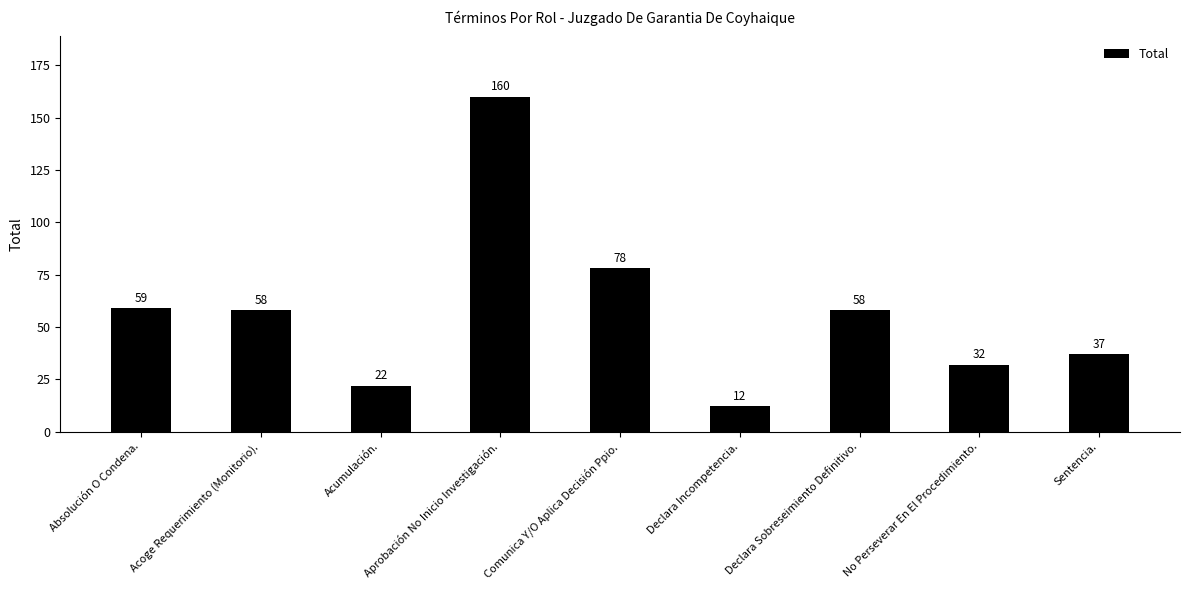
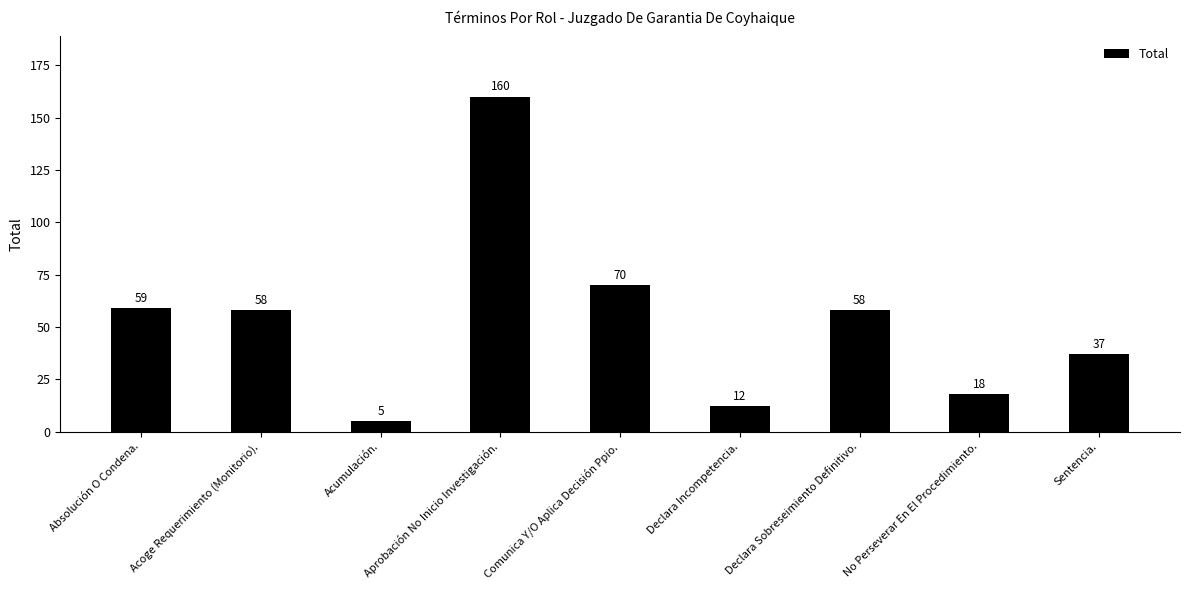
  {
    "Absolución O Condena.": 59,
    "Acoge Requerimiento (Monitorio).": 58,
-   "Acumulación.": 22,
+   "Acumulación.": 5,
    "Aprobación No Inicio Investigación.": 160,
-   "Comunica Y/O Aplica Decisión Ppio.": 78,
+   "Comunica Y/O Aplica Decisión Ppio.": 70,
    "Declara Incompetencia.": 12,
    "Declara Sobreseimiento Definitivo.": 58,
-   "No Perseverar En El Procedimiento.": 32,
+   "No Perseverar En El Procedimiento.": 18,
    "Sentencia.": 37
  }
